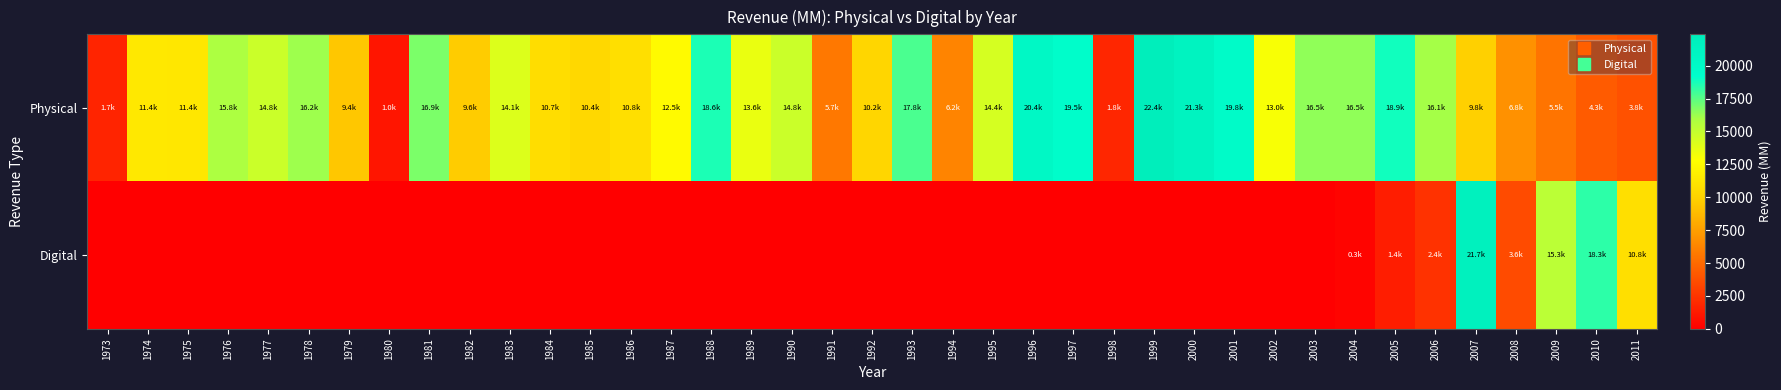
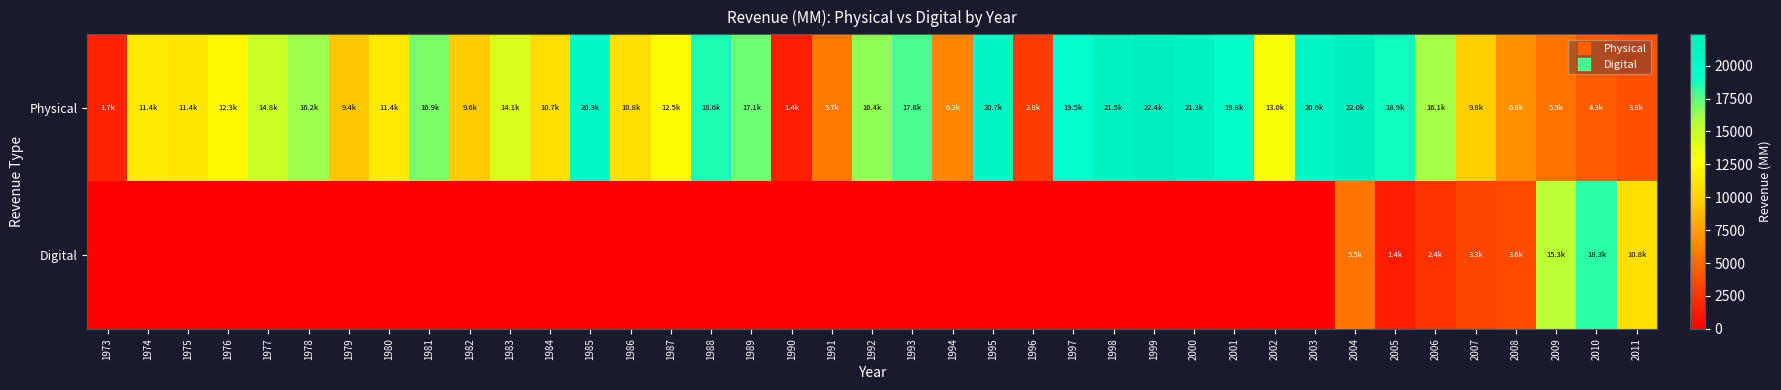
  {
    "Physical": {
      "1973": "1.7k",
      "1974": "11.4k",
      "1975": "11.4k",
-     "1976": "15.8k",
+     "1976": "12.3k",
      "1977": "14.8k",
      "1978": "16.2k",
      "1979": "9.4k",
-     "1980": "1.0k",
+     "1980": "11.4k",
      "1981": "16.9k",
      "1982": "9.6k",
      "1983": "14.1k",
      "1984": "10.7k",
-     "1985": "10.4k",
+     "1985": "20.3k",
      "1986": "10.8k",
      "1987": "12.5k",
      "1988": "18.6k",
-     "1989": "13.6k",
-     "1990": "14.8k",
+     "1989": "17.1k",
+     "1990": "1.4k",
      "1991": "5.7k",
-     "1992": "10.2k",
+     "1992": "16.4k",
      "1993": "17.8k",
      "1994": "6.2k",
-     "1995": "14.4k",
-     "1996": "20.4k",
+     "1995": "20.7k",
+     "1996": "2.8k",
      "1997": "19.5k",
-     "1998": "1.8k",
+     "1998": "21.5k",
      "1999": "22.4k",
      "2000": "21.3k",
      "2001": "19.8k",
      "2002": "13.0k",
-     "2003": "16.5k",
-     "2004": "16.5k",
+     "2003": "20.6k",
+     "2004": "22.0k",
      "2005": "18.9k",
      "2006": "16.1k",
      "2007": "9.8k",
      "2008": "6.8k",
      "2009": "5.5k",
      "2010": "4.3k",
      "2011": "3.8k"
    },
    "Digital": {
-     "2004": "0.3k",
+     "2004": "5.5k",
      "2005": "1.4k",
      "2006": "2.4k",
-     "2007": "21.7k",
+     "2007": "3.3k",
      "2008": "3.6k",
      "2009": "15.3k",
      "2010": "18.3k",
      "2011": "10.8k"
    }
  }
